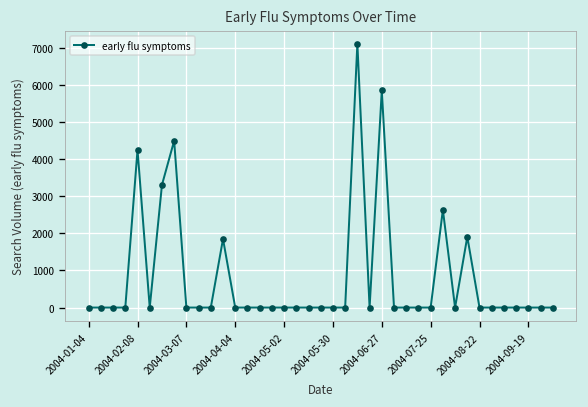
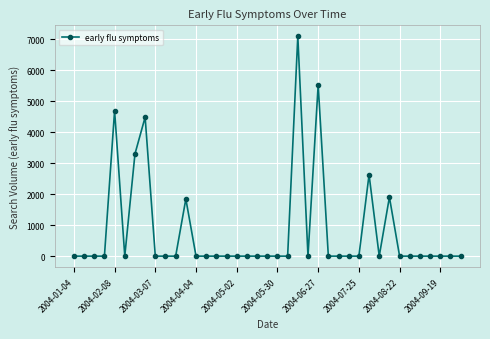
  {
    "2004-01-04": 0,
-   "2004-02-08": 4200,
+   "2004-02-08": 4700,
    "2004-03-07": 0,
    "2004-04-04": 0,
    "2004-05-02": 0,
    "2004-05-30": 0,
-   "2004-06-27": 5800,
+   "2004-06-27": 5500,
    "2004-07-25": 0,
    "2004-08-22": 0,
    "2004-09-19": 0
  }
